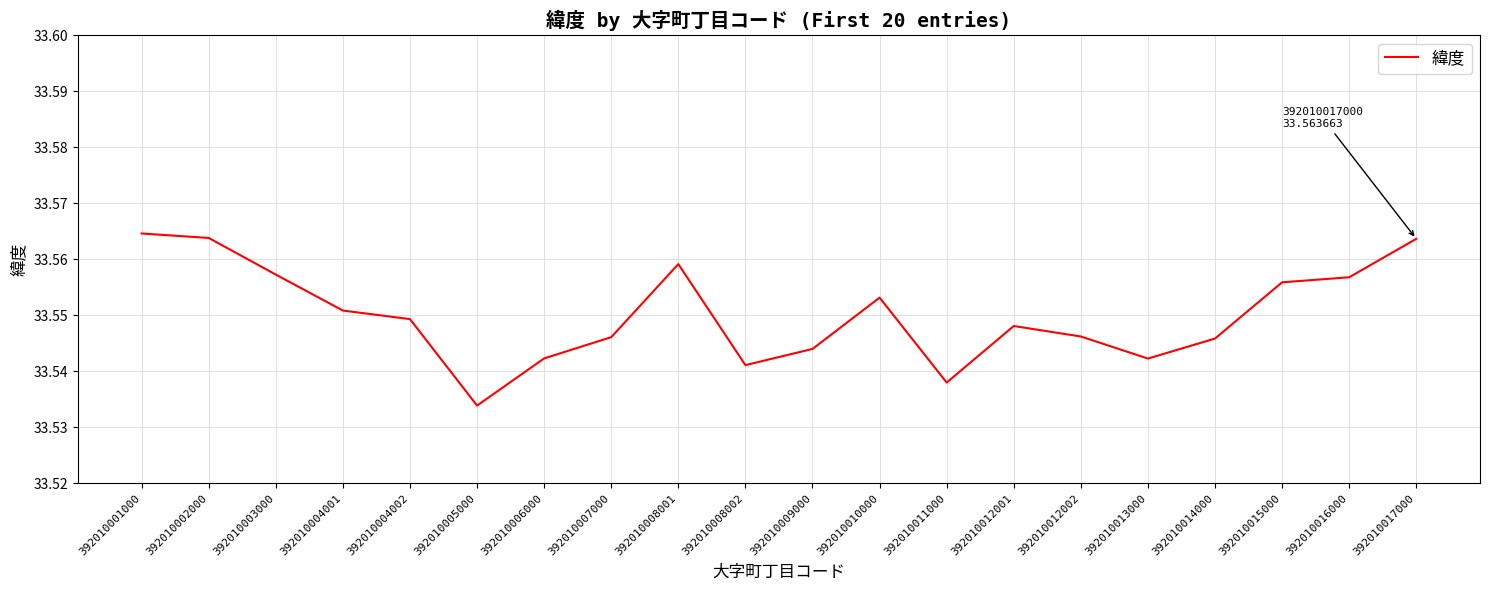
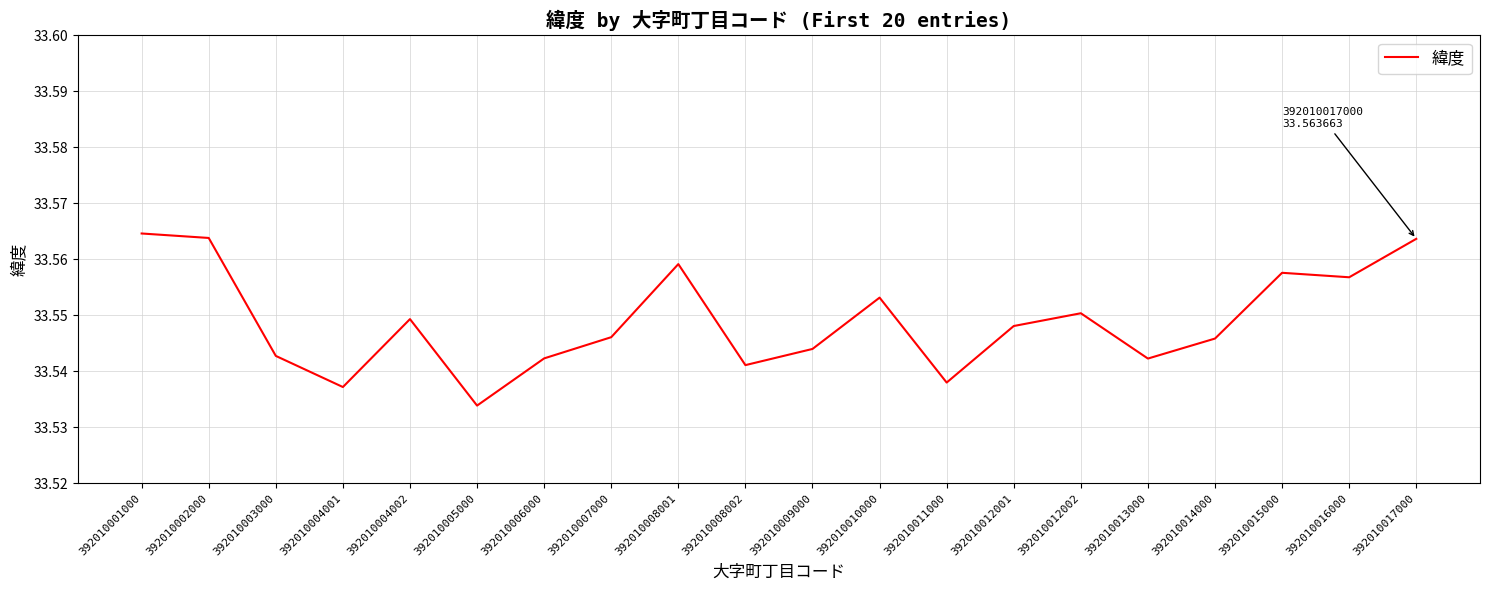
  {
    "392010001000": 33.565,
    "392010002000": 33.564,
-   "392010003000": 33.557,
-   "392010004001": 33.551,
+   "392010003000": 33.543,
+   "392010004001": 33.537,
    "392010004002": 33.549,
    "392010005000": 33.534,
    "392010006000": 33.542,
    "392010007000": 33.546,
    "392010008001": 33.559,
    "392010008002": 33.541,
    "392010009000": 33.544,
    "392010010000": 33.553,
    "392010011000": 33.538,
    "392010012001": 33.548,
-   "392010012002": 33.546,
+   "392010012002": 33.550,
    "392010013000": 33.542,
    "392010014000": 33.546,
-   "392010015000": 33.556,
+   "392010015000": 33.558,
    "392010016000": 33.557
  }
